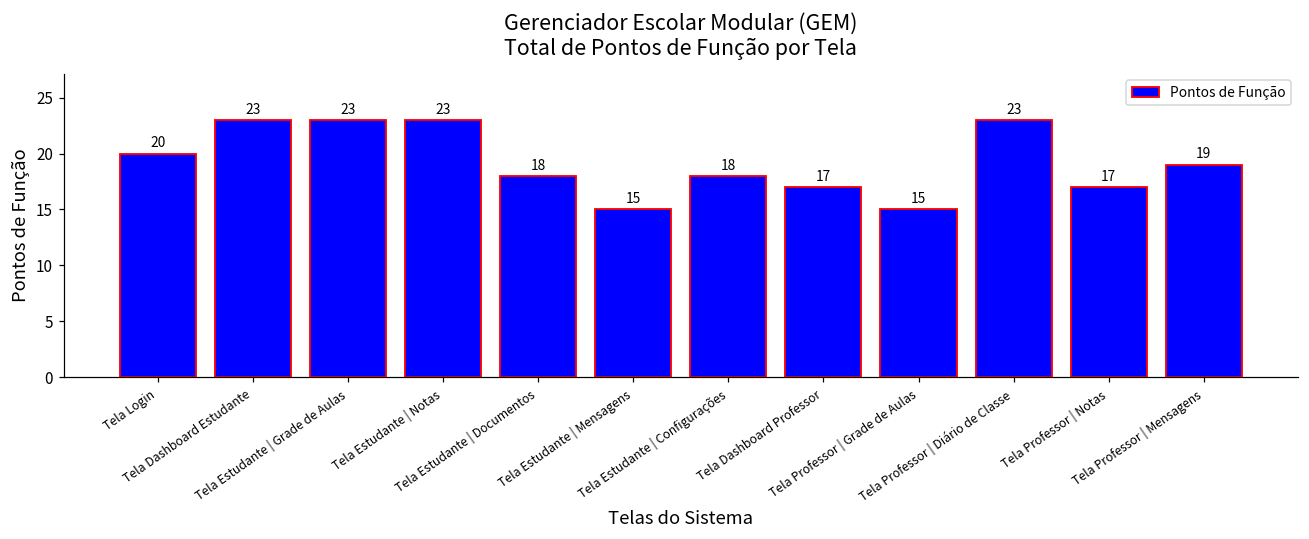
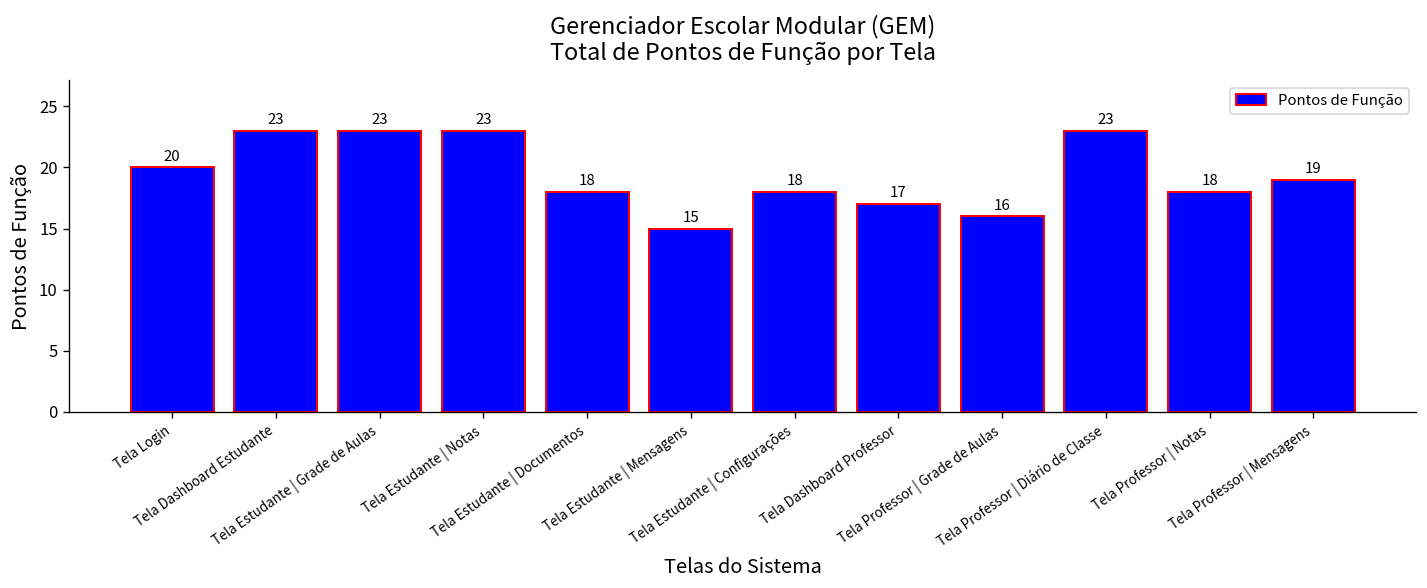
  {
    "Tela Login": 20,
    "Tela Dashboard Estudante": 23,
    "Tela Estudante | Grade de Aulas": 23,
    "Tela Estudante | Notas": 23,
    "Tela Estudante | Documentos": 18,
    "Tela Estudante | Mensagens": 15,
    "Tela Estudante | Configurações": 18,
    "Tela Dashboard Professor": 17,
-   "Tela Professor | Grade de Aulas": 15,
+   "Tela Professor | Grade de Aulas": 16,
    "Tela Professor | Diário de Classe": 23,
-   "Tela Professor | Notas": 17,
+   "Tela Professor | Notas": 18,
    "Tela Professor | Mensagens": 19
  }
